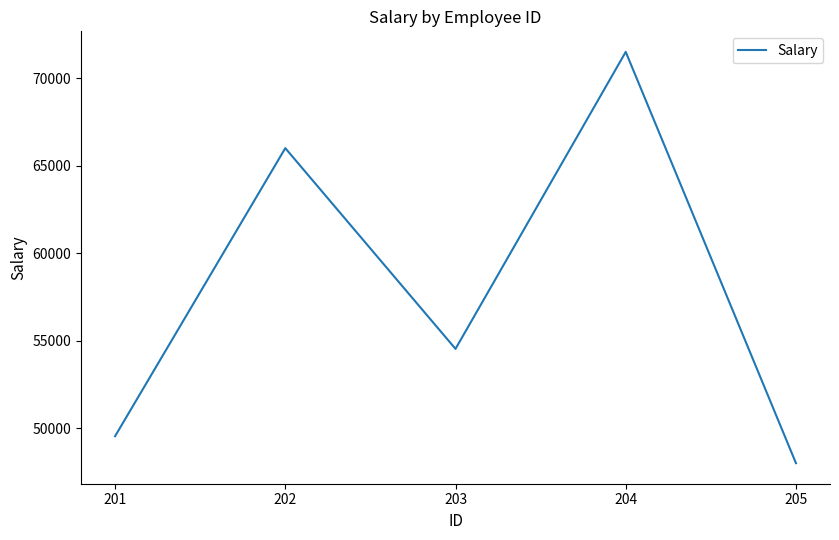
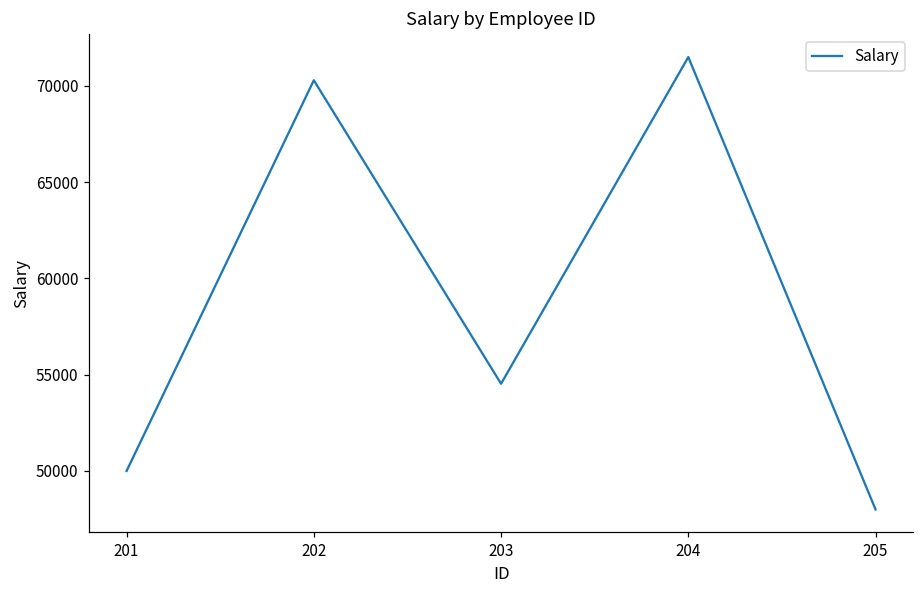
  {
-   "201": 49500,
-   "202": 66000,
+   "201": 50000,
+   "202": 70300,
    "203": 54500,
    "204": 71500,
    "205": 48000
  }
